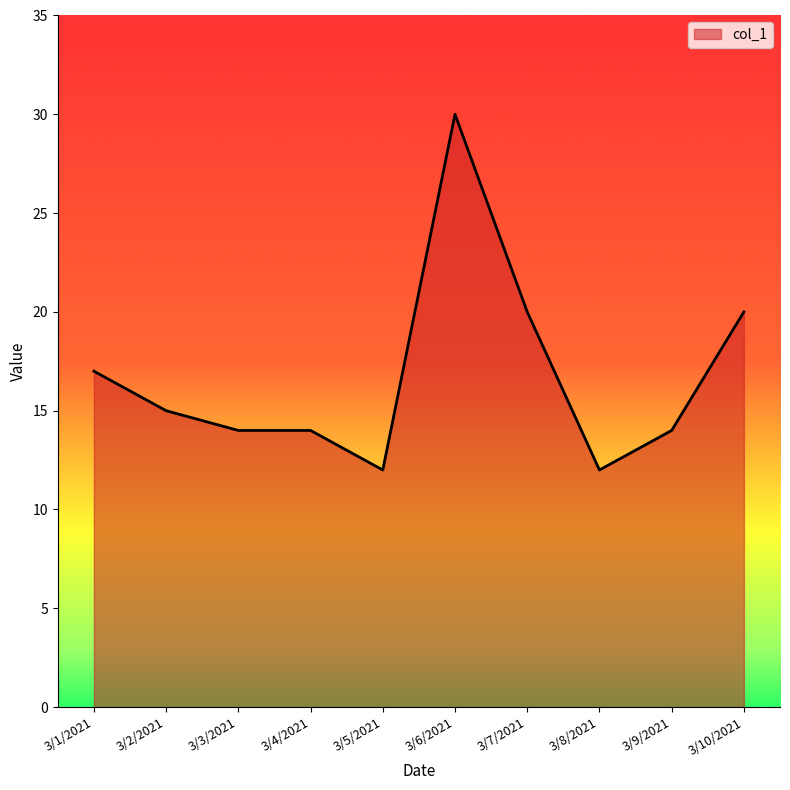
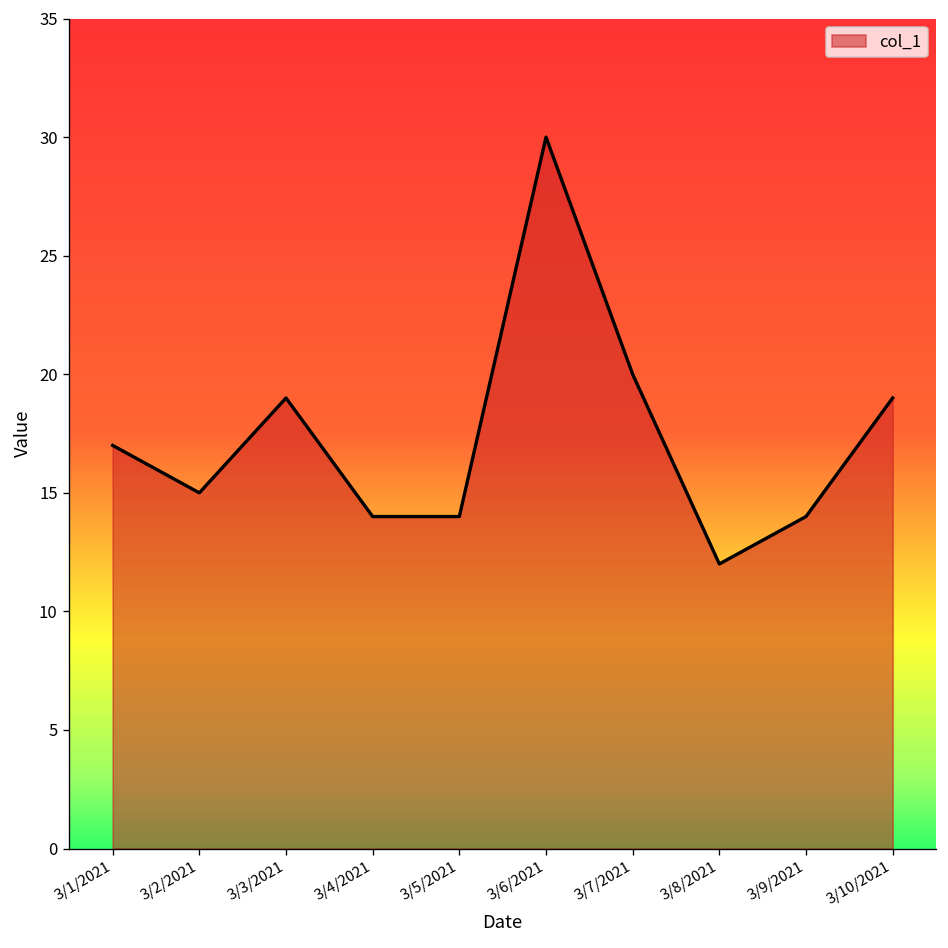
  {
    "3/1/2021": 17,
    "3/2/2021": 15,
-   "3/3/2021": 14,
+   "3/3/2021": 19,
    "3/4/2021": 14,
-   "3/5/2021": 12,
+   "3/5/2021": 14,
    "3/6/2021": 30,
    "3/7/2021": 20,
    "3/8/2021": 12,
    "3/9/2021": 14,
-   "3/10/2021": 20
+   "3/10/2021": 19
  }
